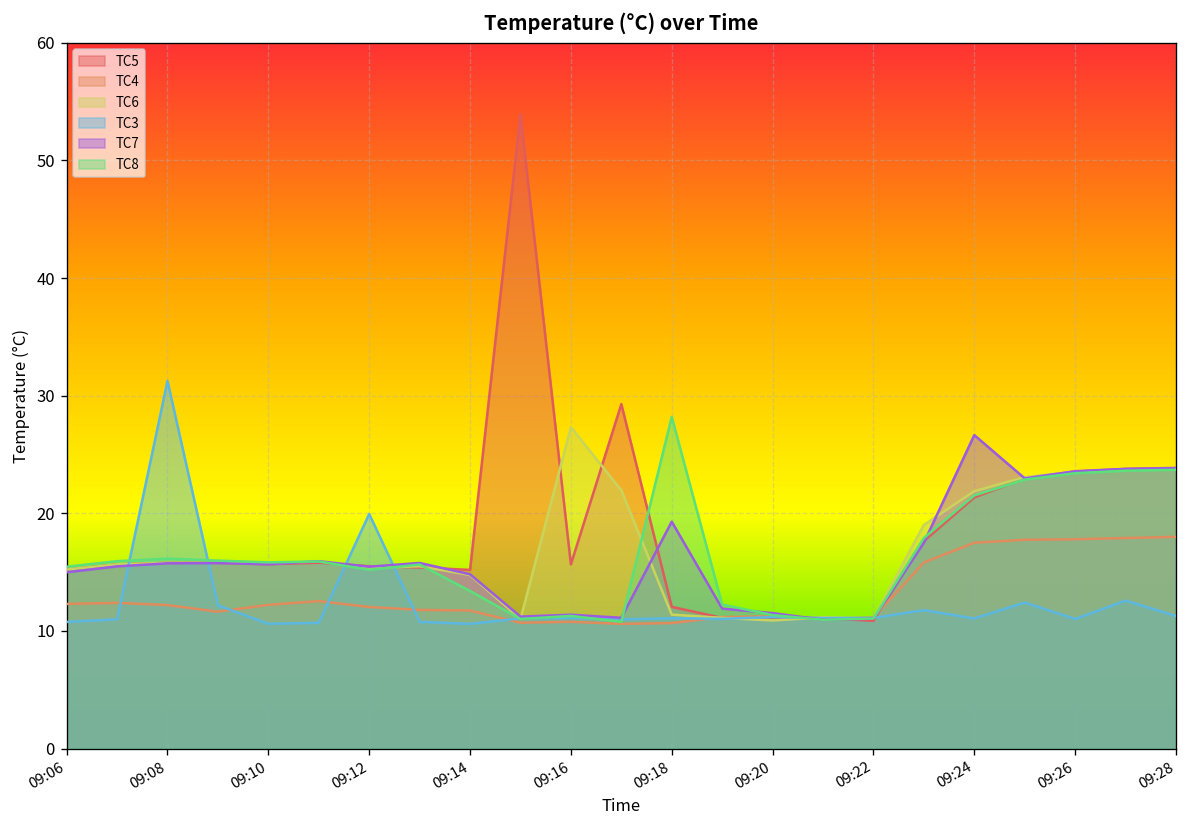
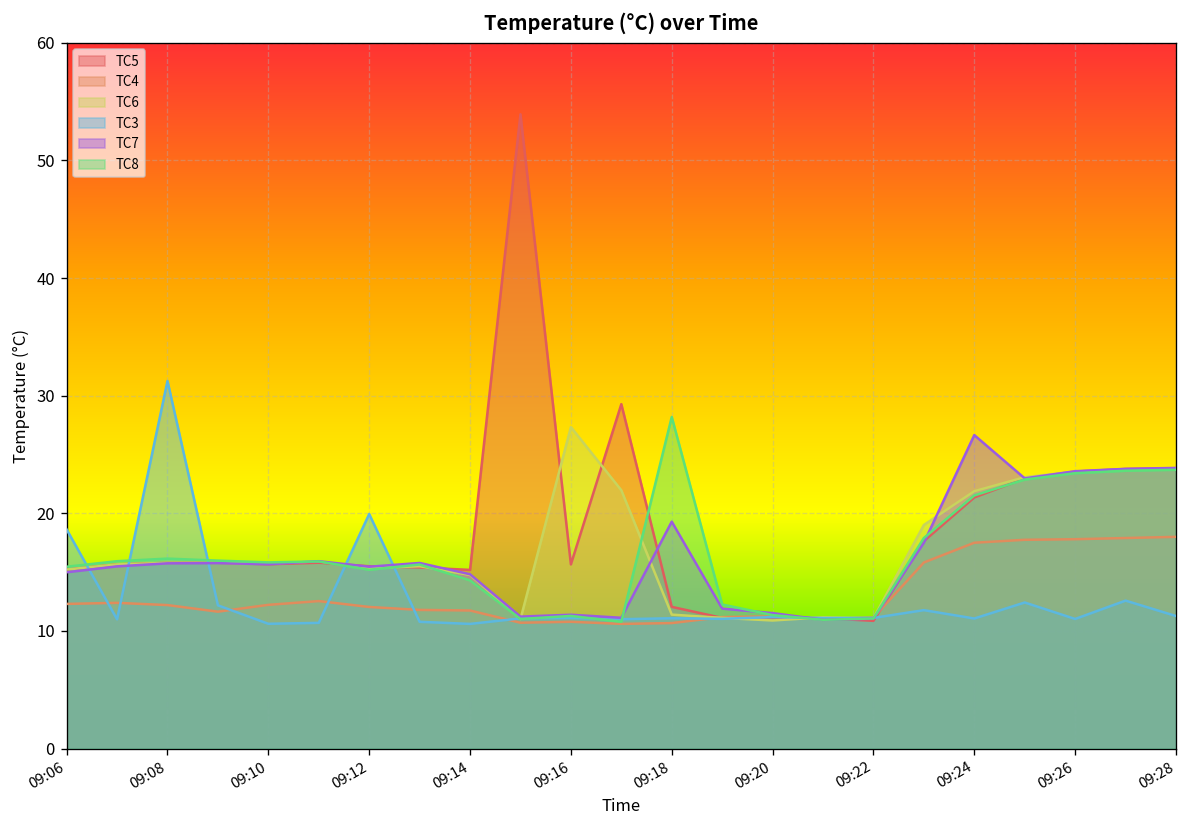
  {
    "TC3": {
-     "09:06": 11,
+     "09:06": 19,
      "09:08": 31,
      "09:10": 11,
      "09:12": 20,
      "09:14": 11,
      "09:18": 11,
      "09:24": 11,
      "09:26": 11,
      "09:28": 11
    },
    "TC7": {
      "09:18": 19,
      "09:24": 27
    },
    "TC8": {
      "09:08": 16,
-     "09:14": 13,
+     "09:14": 14,
      "09:18": 28
    }
  }
